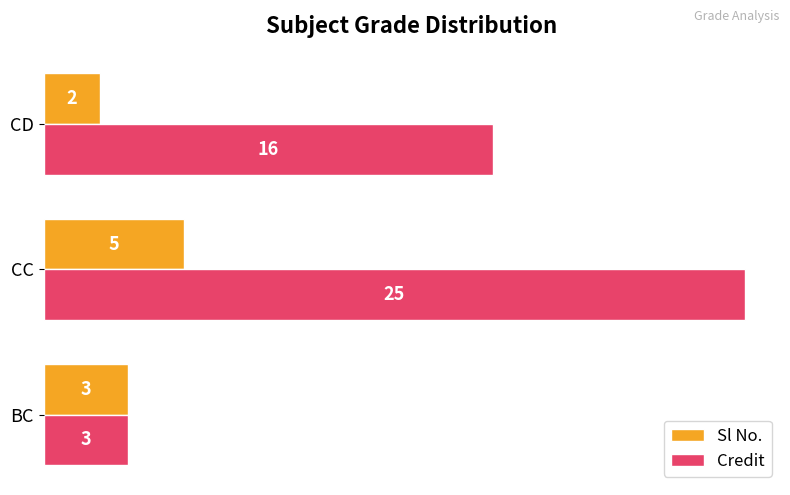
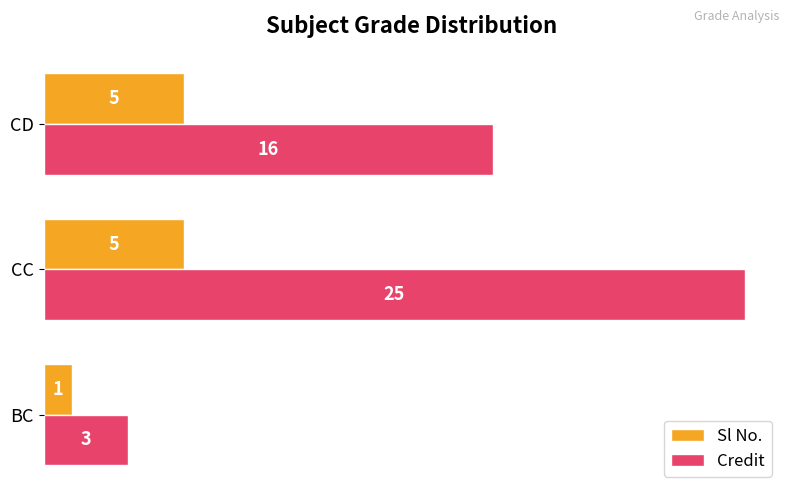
  {
    "Sl No.": {
-     "CD": 2,
+     "CD": 5,
      "CC": 5,
-     "BC": 3
+     "BC": 1
    },
    "Credit": {
      "CD": 16,
      "CC": 25,
      "BC": 3
    }
  }
